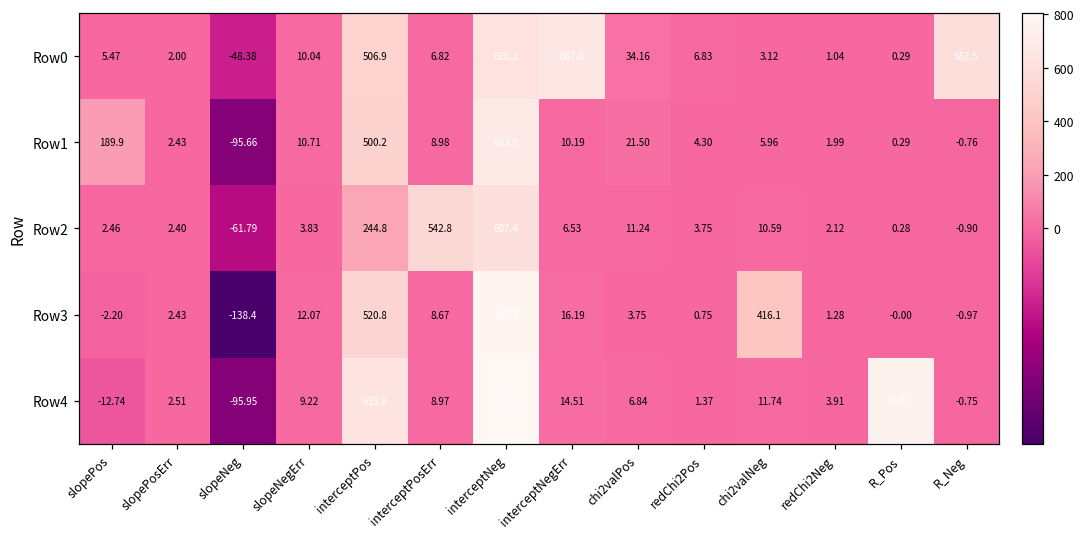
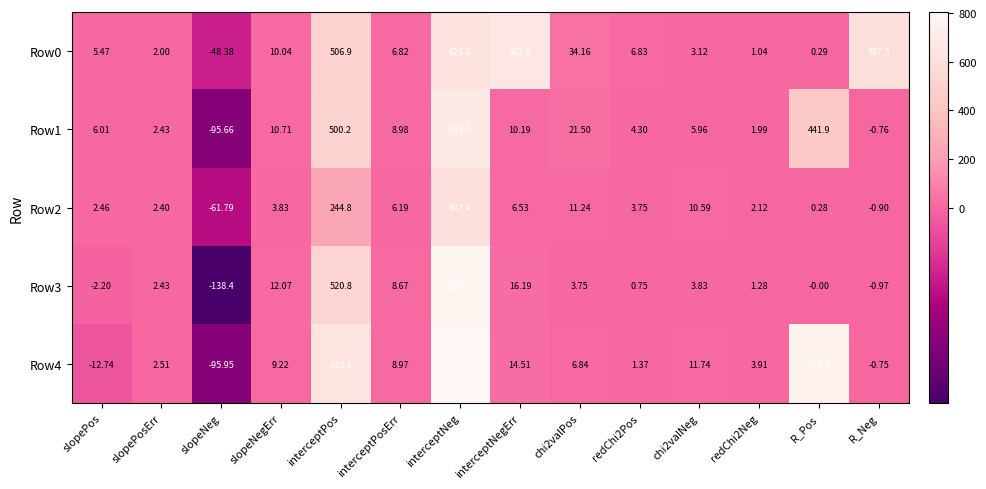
  {
    "Row0": {
      "slopePos": 5.47,
      "slopePosErr": 2.00,
      "slopeNeg": -48.38,
      "slopeNegErr": 10.04,
      "interceptPos": 506.9,
      "interceptPosErr": 6.82,
      "chi2valPos": 34.16,
      "redChi2Pos": 6.83,
      "chi2valNeg": 3.12,
      "redChi2Neg": 1.04,
      "R_Pos": 0.29
    },
    "Row1": {
-     "slopePos": 189.9,
+     "slopePos": 6.01,
      "slopePosErr": 2.43,
      "slopeNeg": -95.66,
      "slopeNegErr": 10.71,
      "interceptPos": 500.2,
      "interceptPosErr": 8.98,
      "interceptNegErr": 10.19,
      "chi2valPos": 21.50,
      "redChi2Pos": 4.30,
      "chi2valNeg": 5.96,
      "redChi2Neg": 1.99,
-     "R_Pos": 0.29,
+     "R_Pos": 441.9,
      "R_Neg": -0.76
    },
    "Row2": {
      "slopePos": 2.46,
      "slopePosErr": 2.40,
      "slopeNeg": -61.79,
      "slopeNegErr": 3.83,
      "interceptPos": 244.8,
-     "interceptPosErr": 542.8,
+     "interceptPosErr": 6.19,
      "interceptNegErr": 6.53,
      "chi2valPos": 11.24,
      "redChi2Pos": 3.75,
      "chi2valNeg": 10.59,
      "redChi2Neg": 2.12,
      "R_Pos": 0.28,
      "R_Neg": -0.90
    },
    "Row3": {
      "slopePos": -2.20,
      "slopePosErr": 2.43,
      "slopeNeg": -138.4,
      "slopeNegErr": 12.07,
      "interceptPos": 520.8,
      "interceptPosErr": 8.67,
      "interceptNegErr": 16.19,
      "chi2valPos": 3.75,
      "redChi2Pos": 0.75,
-     "chi2valNeg": 416.1,
+     "chi2valNeg": 3.83,
      "redChi2Neg": 1.28,
      "R_Pos": -0.00,
      "R_Neg": -0.97
    },
    "Row4": {
      "slopePos": -12.74,
      "slopePosErr": 2.51,
      "slopeNeg": -95.95,
      "slopeNegErr": 9.22,
      "interceptPosErr": 8.97,
      "interceptNegErr": 14.51,
      "chi2valPos": 6.84,
      "redChi2Pos": 1.37,
      "chi2valNeg": 11.74,
      "redChi2Neg": 3.91,
      "R_Neg": -0.75
    }
  }
